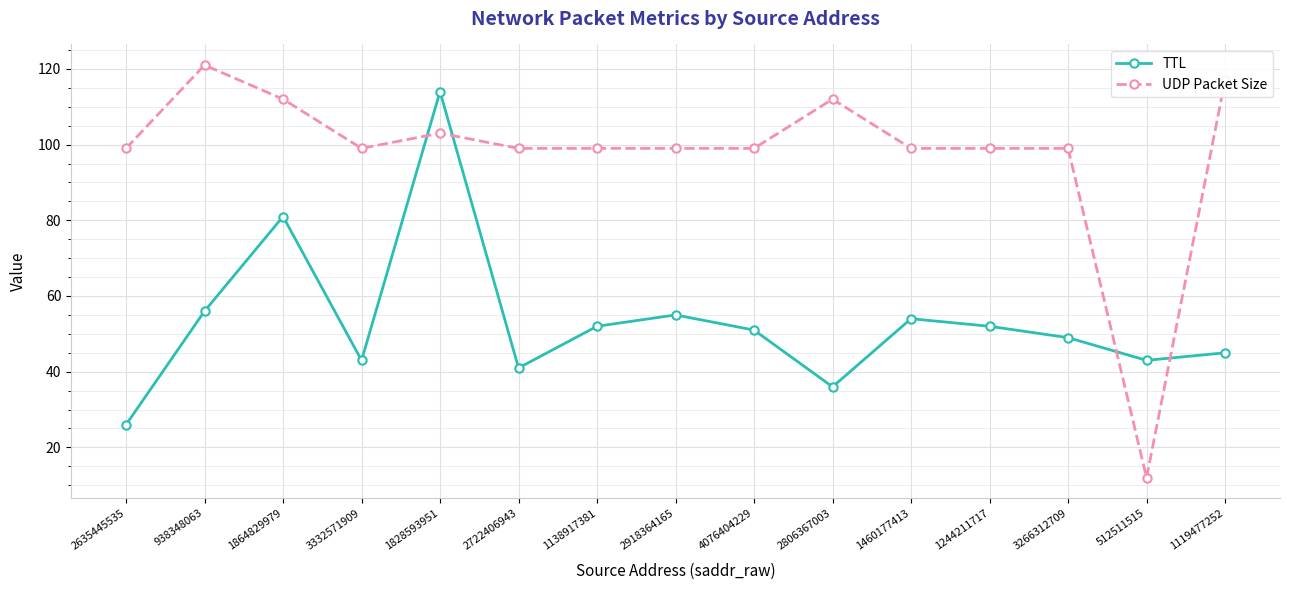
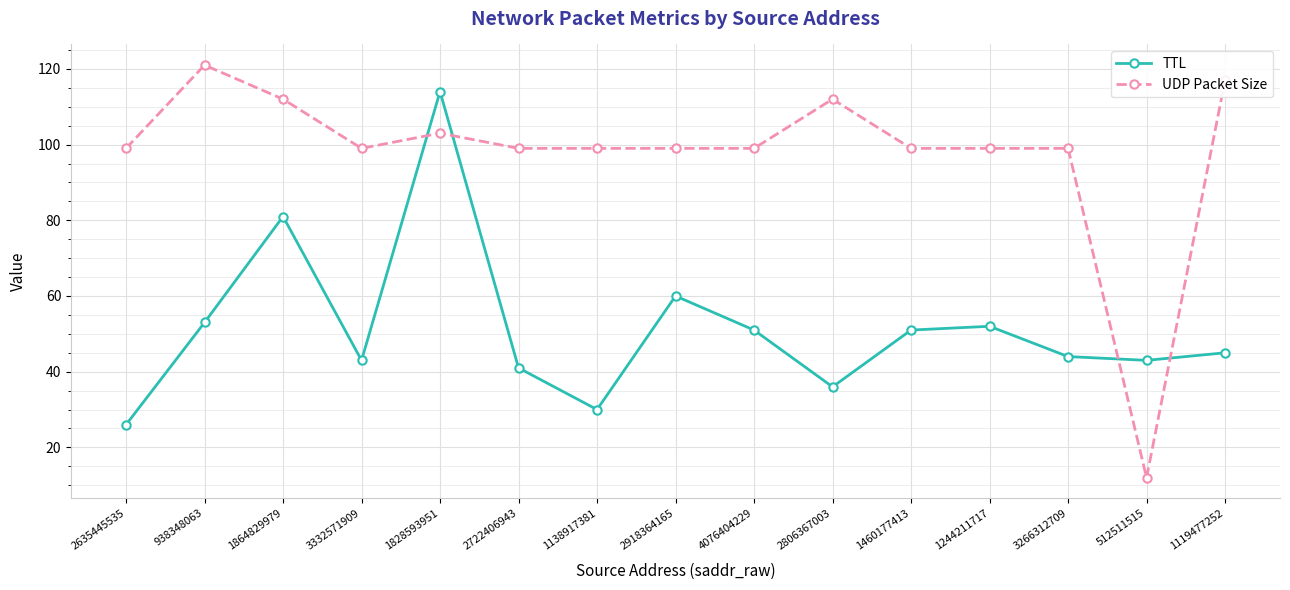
  {
    "TTL": {
      "2635445535": 26,
-     "938348063": 56,
+     "938348063": 53,
      "1864829979": 81,
      "3332571909": 43,
      "1828593951": 114,
      "2722406943": 41,
-     "1138917381": 52,
-     "2918364165": 55,
+     "1138917381": 30,
+     "2918364165": 60,
      "4076404229": 51,
      "2806367003": 36,
-     "1460177413": 54,
+     "1460177413": 51,
      "1244211717": 52,
-     "3266312709": 49,
+     "3266312709": 44,
      "512511515": 43,
      "1119477252": 45
    },
    "UDP Packet Size": {
      "2635445535": 99,
      "938348063": 121,
      "1864829979": 112,
      "3332571909": 99,
      "1828593951": 103,
      "2722406943": 99,
      "1138917381": 99,
      "2918364165": 99,
      "4076404229": 99,
      "2806367003": 112,
      "1460177413": 99,
      "1244211717": 99,
      "3266312709": 99,
      "512511515": 12
    }
  }
